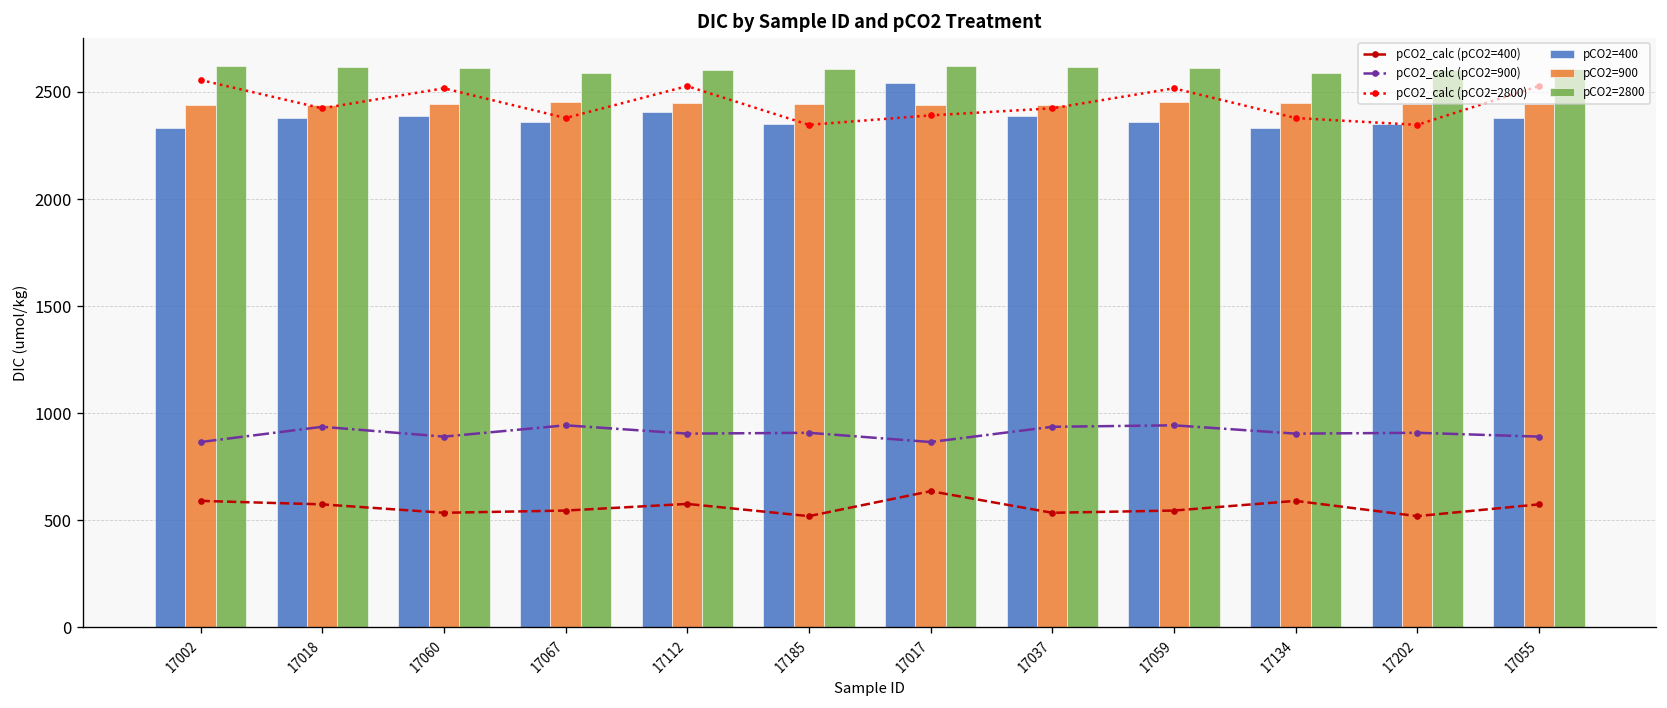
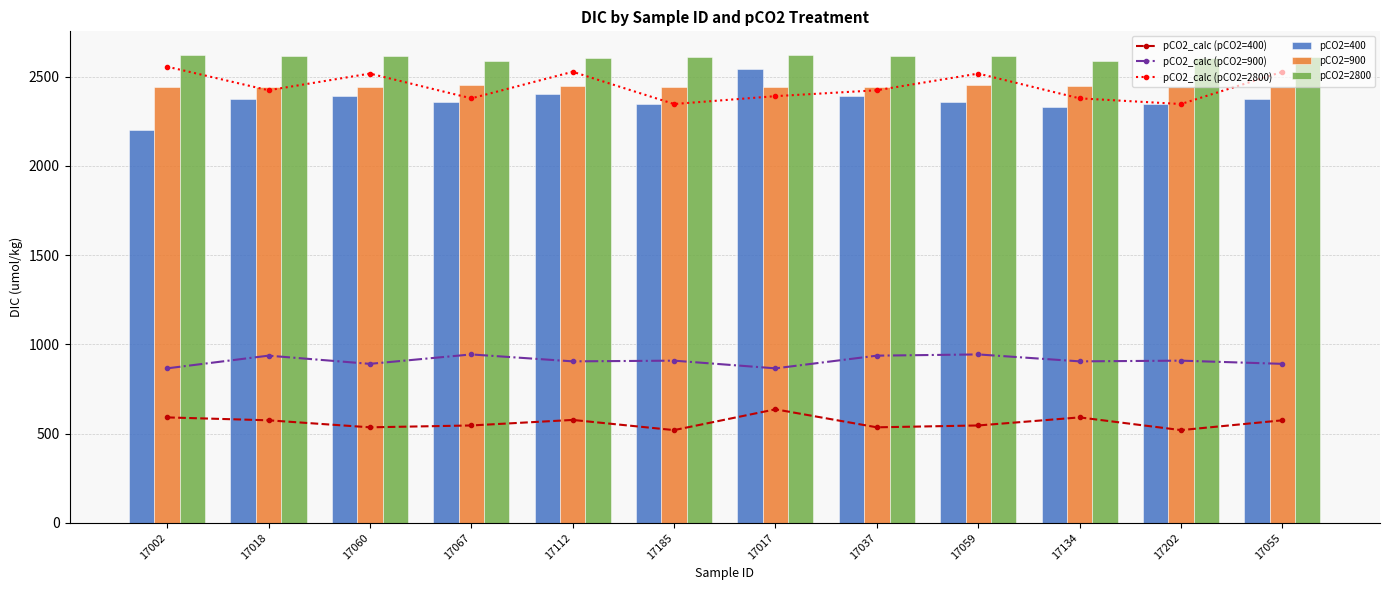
  {
    "pCO2=400": {
-     "17002": 2330,
+     "17002": 2200,
      "17018": 2380,
      "17060": 2390,
      "17067": 2360,
      "17112": 2400,
      "17185": 2350,
      "17017": 2540,
      "17037": 2390,
      "17059": 2360,
      "17134": 2330,
      "17202": 2350,
      "17055": 2380
    },
    "pCO2_calc (pCO2=400)": {
      "17002": 590,
      "17018": 570,
      "17060": 540,
      "17067": 550,
      "17112": 580,
      "17185": 520,
      "17017": 640,
      "17037": 540,
      "17059": 550,
      "17134": 590,
      "17202": 520,
      "17055": 570
    },
    "pCO2_calc (pCO2=900)": {
      "17002": 870,
      "17018": 940,
      "17060": 890,
      "17067": 940,
      "17112": 900,
      "17185": 910,
      "17017": 870,
      "17037": 940,
      "17059": 940,
      "17134": 900,
      "17202": 910,
      "17055": 890
    },
    "pCO2=900": {
      "17002": 2440,
      "17018": 2440,
      "17060": 2440,
      "17067": 2450,
      "17112": 2450,
      "17185": 2440,
      "17017": 2440,
      "17037": 2440,
      "17059": 2450,
      "17134": 2450,
      "17202": 2440,
      "17055": 2440
    },
    "pCO2_calc (pCO2=2800)": {
      "17002": 2560,
      "17018": 2420,
      "17060": 2520,
      "17067": 2380,
      "17112": 2530,
      "17185": 2350,
      "17017": 2390,
      "17037": 2420,
      "17059": 2520,
      "17134": 2380,
      "17202": 2350
    },
    "pCO2=2800": {
      "17002": 2620,
      "17018": 2620,
      "17060": 2610,
      "17067": 2590,
      "17112": 2600,
      "17185": 2610,
      "17017": 2620,
      "17037": 2620,
      "17059": 2610,
      "17134": 2590
    }
  }
